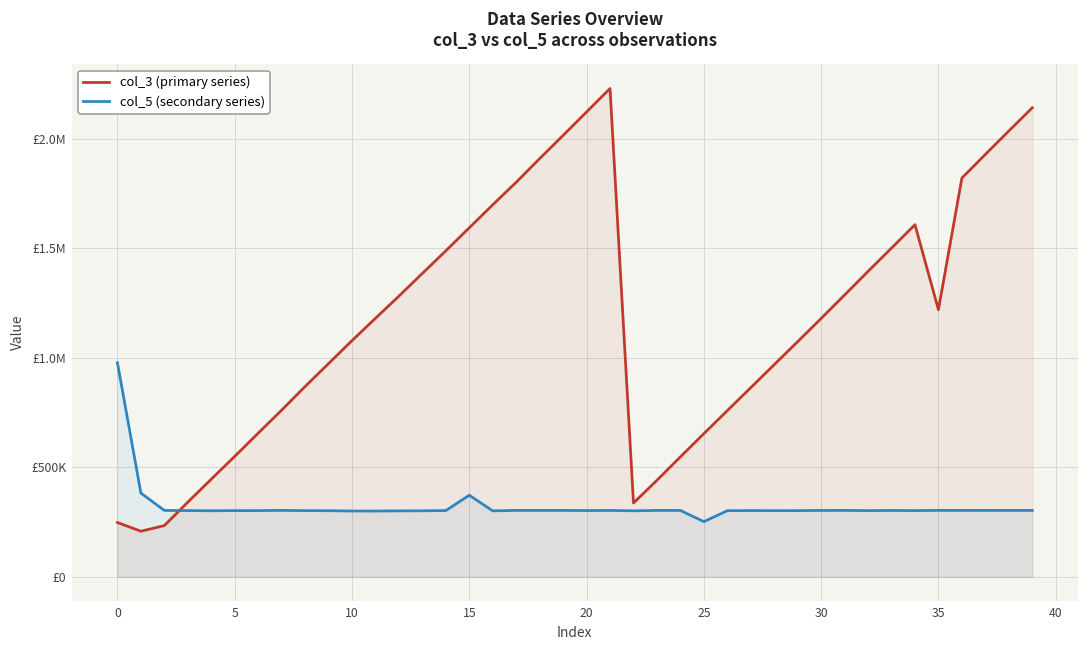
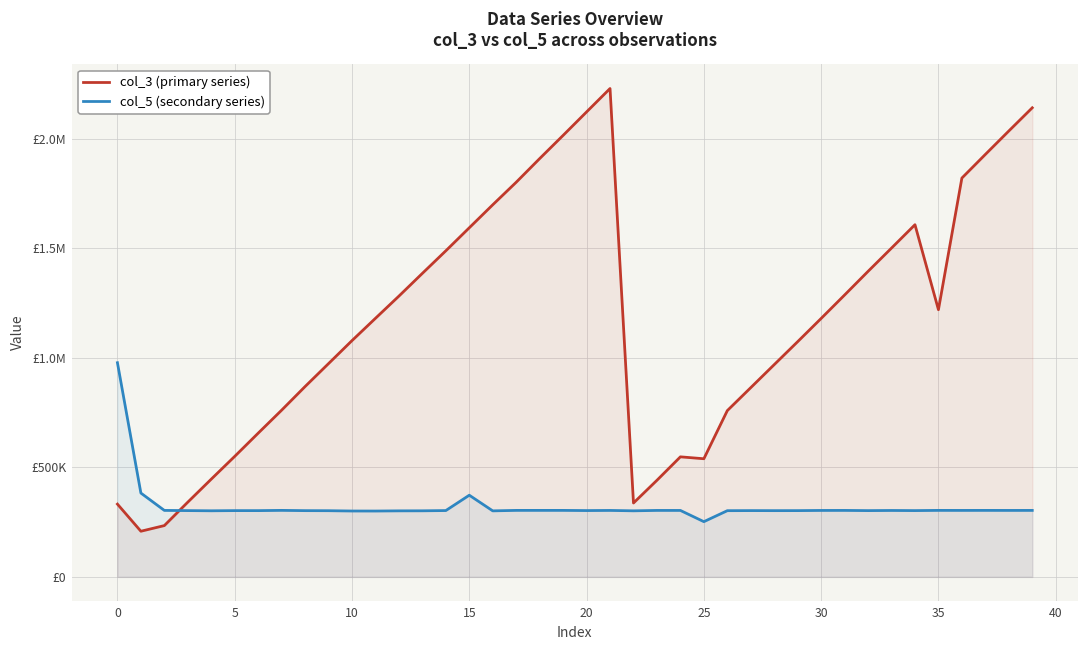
  {
    "col_3 (primary series)": {
-     "0": "£250000",
+     "0": "£330000",
      "5": "£550000",
      "10": "£1080000",
      "15": "£1590000",
      "20": "£2120000",
-     "25": "£650000",
+     "25": "£540000",
      "30": "£1180000",
      "35": "£1220000"
    },
    "col_5 (secondary series)": {
      "0": "£980000",
      "5": "£300000",
      "10": "£300000",
      "15": "£370000",
      "20": "£300000",
      "25": "£250000",
      "30": "£300000",
      "35": "£300000"
    }
  }
